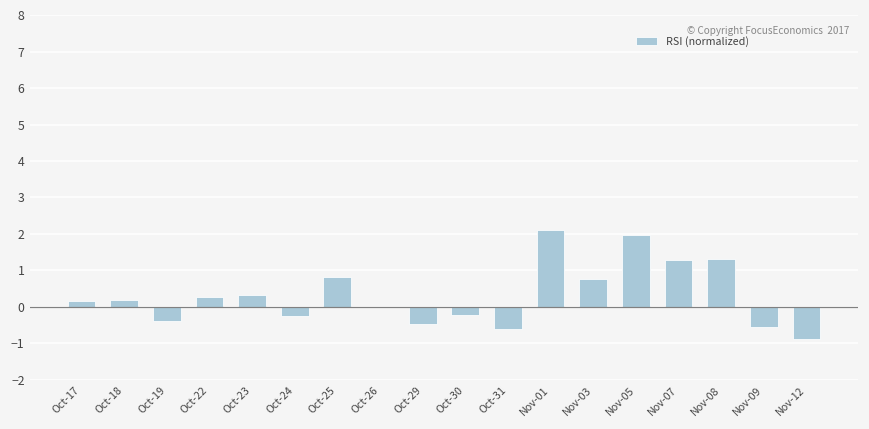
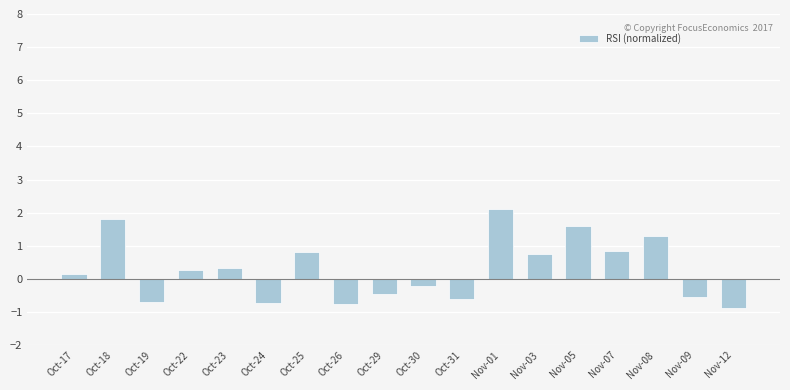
  {
    "Oct-17": 0.2,
-   "Oct-18": 0.2,
-   "Oct-19": -0.4,
+   "Oct-18": 1.8,
+   "Oct-19": -0.7,
    "Oct-22": 0.3,
    "Oct-23": 0.3,
-   "Oct-24": -0.3,
+   "Oct-24": -0.7,
    "Oct-25": 0.8,
-   "Oct-26": 0.0,
+   "Oct-26": -0.8,
    "Oct-29": -0.5,
    "Oct-30": -0.2,
    "Oct-31": -0.6,
    "Nov-01": 2.1,
    "Nov-03": 0.8,
-   "Nov-05": 2.0,
-   "Nov-07": 1.3,
+   "Nov-05": 1.6,
+   "Nov-07": 0.8,
    "Nov-08": 1.3,
    "Nov-09": -0.6,
    "Nov-12": -0.9
  }
